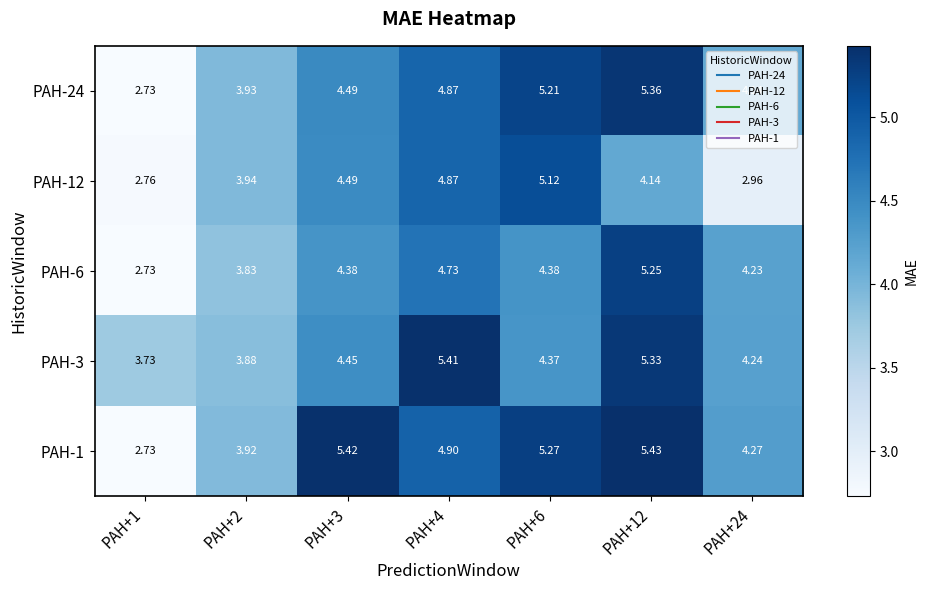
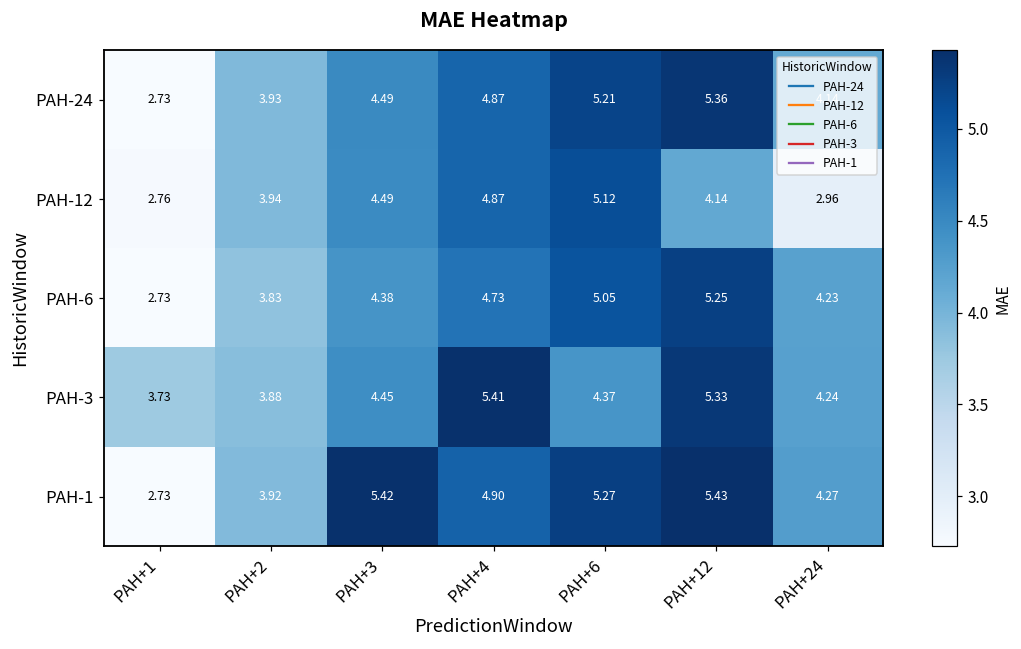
  {
    "PAH-24": {
      "PAH+1": 2.73,
      "PAH+2": 3.93,
      "PAH+3": 4.49,
      "PAH+4": 4.87,
      "PAH+6": 5.21,
      "PAH+12": 5.36
    },
    "PAH-12": {
      "PAH+1": 2.76,
      "PAH+2": 3.94,
      "PAH+3": 4.49,
      "PAH+4": 4.87,
      "PAH+6": 5.12,
      "PAH+12": 4.14,
      "PAH+24": 2.96
    },
    "PAH-6": {
      "PAH+1": 2.73,
      "PAH+2": 3.83,
      "PAH+3": 4.38,
      "PAH+4": 4.73,
-     "PAH+6": 4.38,
+     "PAH+6": 5.05,
      "PAH+12": 5.25,
      "PAH+24": 4.23
    },
    "PAH-3": {
      "PAH+1": 3.73,
      "PAH+2": 3.88,
      "PAH+3": 4.45,
      "PAH+4": 5.41,
      "PAH+6": 4.37,
      "PAH+12": 5.33,
      "PAH+24": 4.24
    },
    "PAH-1": {
      "PAH+1": 2.73,
      "PAH+2": 3.92,
      "PAH+3": 5.42,
      "PAH+4": 4.90,
      "PAH+6": 5.27,
      "PAH+12": 5.43,
      "PAH+24": 4.27
    }
  }
